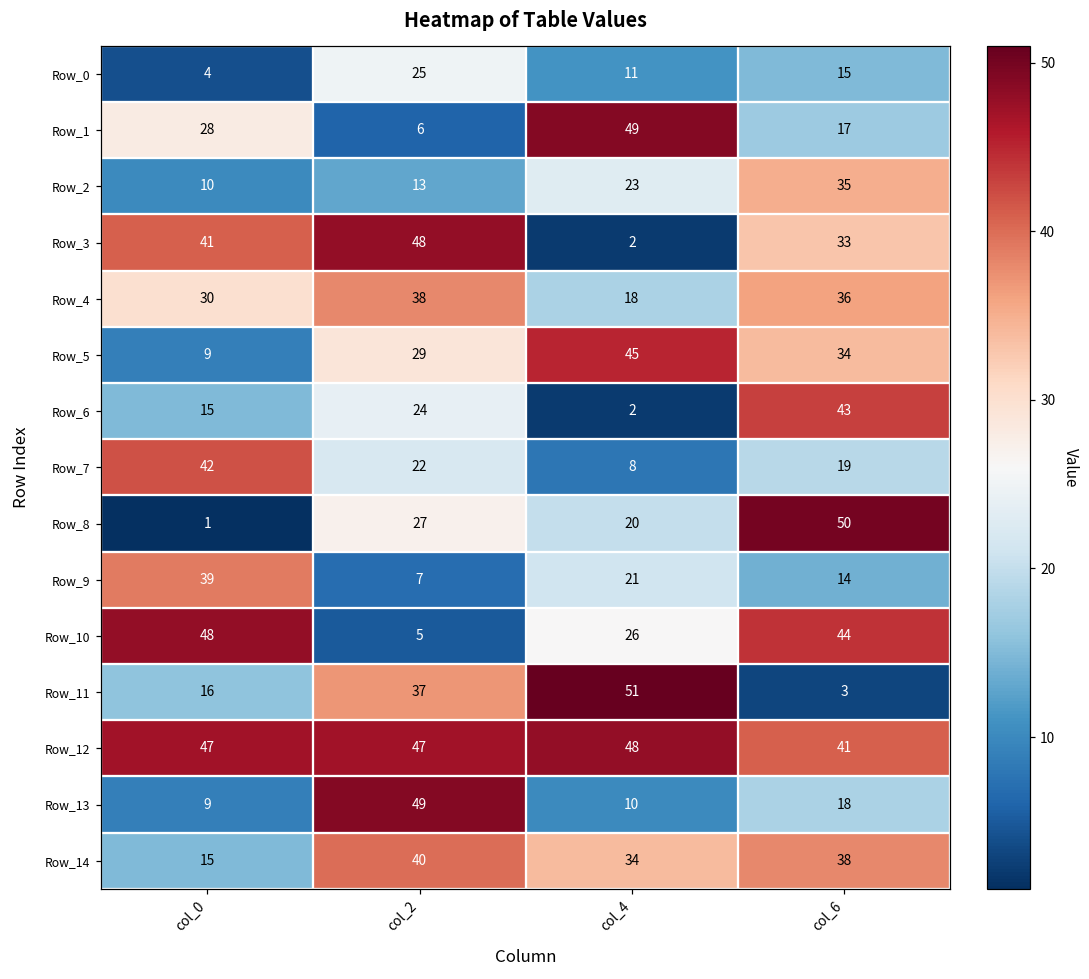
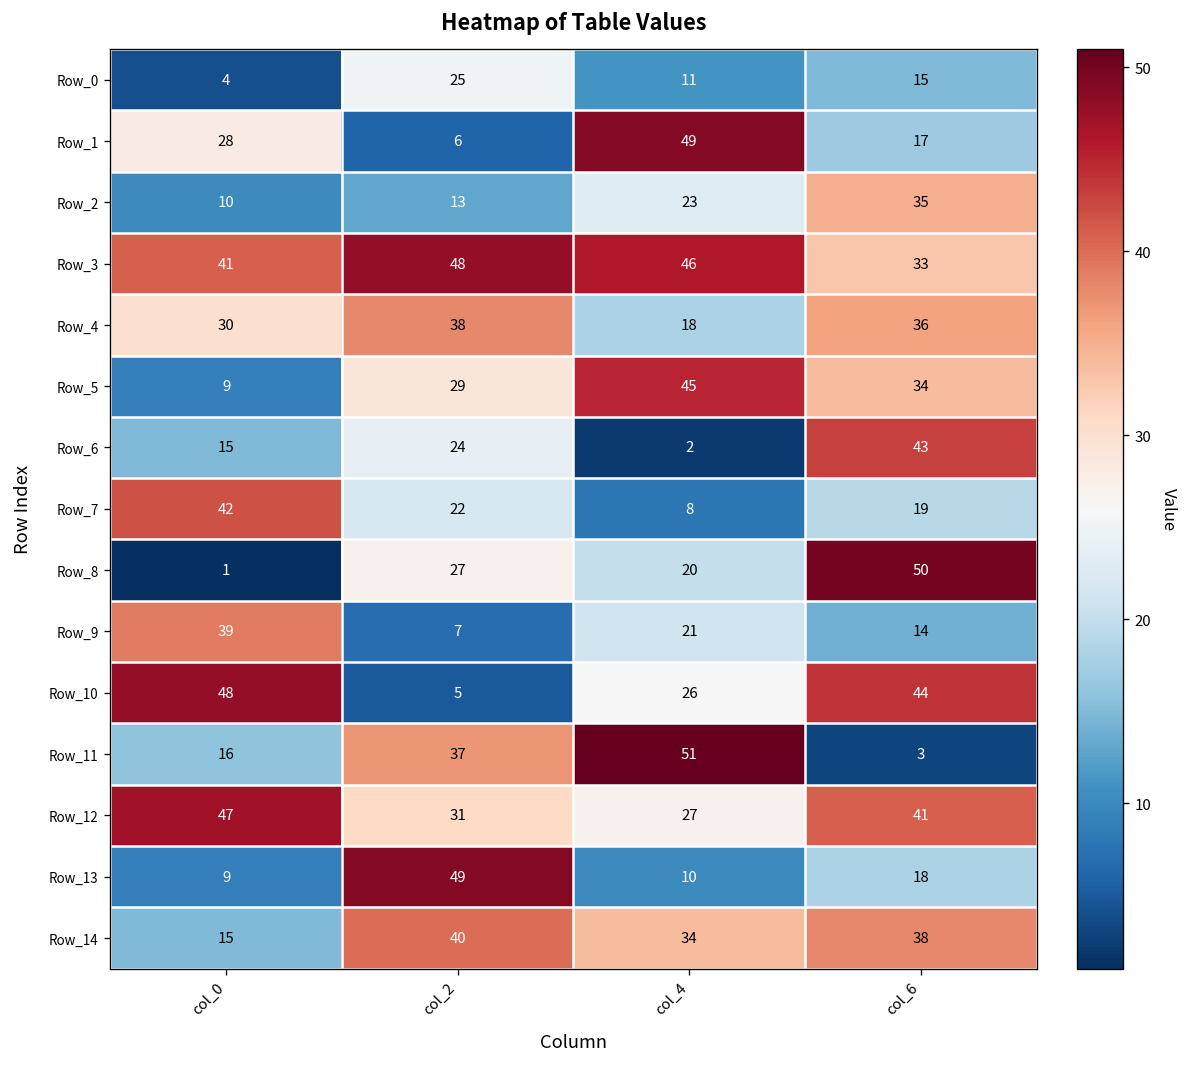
  {
    "Row_0": {
      "col_0": 4,
      "col_2": 25,
      "col_4": 11,
      "col_6": 15
    },
    "Row_1": {
      "col_0": 28,
      "col_2": 6,
      "col_4": 49,
      "col_6": 17
    },
    "Row_2": {
      "col_0": 10,
      "col_2": 13,
      "col_4": 23,
      "col_6": 35
    },
    "Row_3": {
      "col_0": 41,
      "col_2": 48,
-     "col_4": 2,
+     "col_4": 46,
      "col_6": 33
    },
    "Row_4": {
      "col_0": 30,
      "col_2": 38,
      "col_4": 18,
      "col_6": 36
    },
    "Row_5": {
      "col_0": 9,
      "col_2": 29,
      "col_4": 45,
      "col_6": 34
    },
    "Row_6": {
      "col_0": 15,
      "col_2": 24,
      "col_4": 2,
      "col_6": 43
    },
    "Row_7": {
      "col_0": 42,
      "col_2": 22,
      "col_4": 8,
      "col_6": 19
    },
    "Row_8": {
      "col_0": 1,
      "col_2": 27,
      "col_4": 20,
      "col_6": 50
    },
    "Row_9": {
      "col_0": 39,
      "col_2": 7,
      "col_4": 21,
      "col_6": 14
    },
    "Row_10": {
      "col_0": 48,
      "col_2": 5,
      "col_4": 26,
      "col_6": 44
    },
    "Row_11": {
      "col_0": 16,
      "col_2": 37,
      "col_4": 51,
      "col_6": 3
    },
    "Row_12": {
      "col_0": 47,
-     "col_2": 47,
-     "col_4": 48,
+     "col_2": 31,
+     "col_4": 27,
      "col_6": 41
    },
    "Row_13": {
      "col_0": 9,
      "col_2": 49,
      "col_4": 10,
      "col_6": 18
    },
    "Row_14": {
      "col_0": 15,
      "col_2": 40,
      "col_4": 34,
      "col_6": 38
    }
  }
